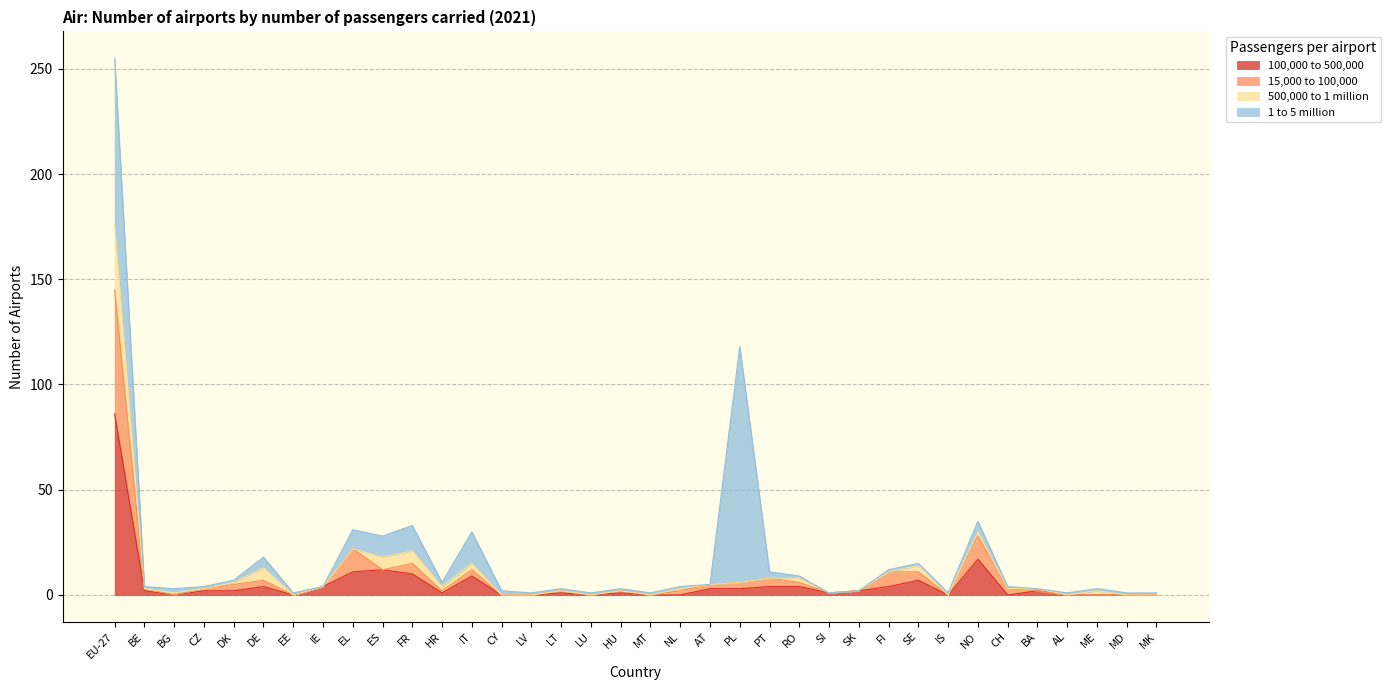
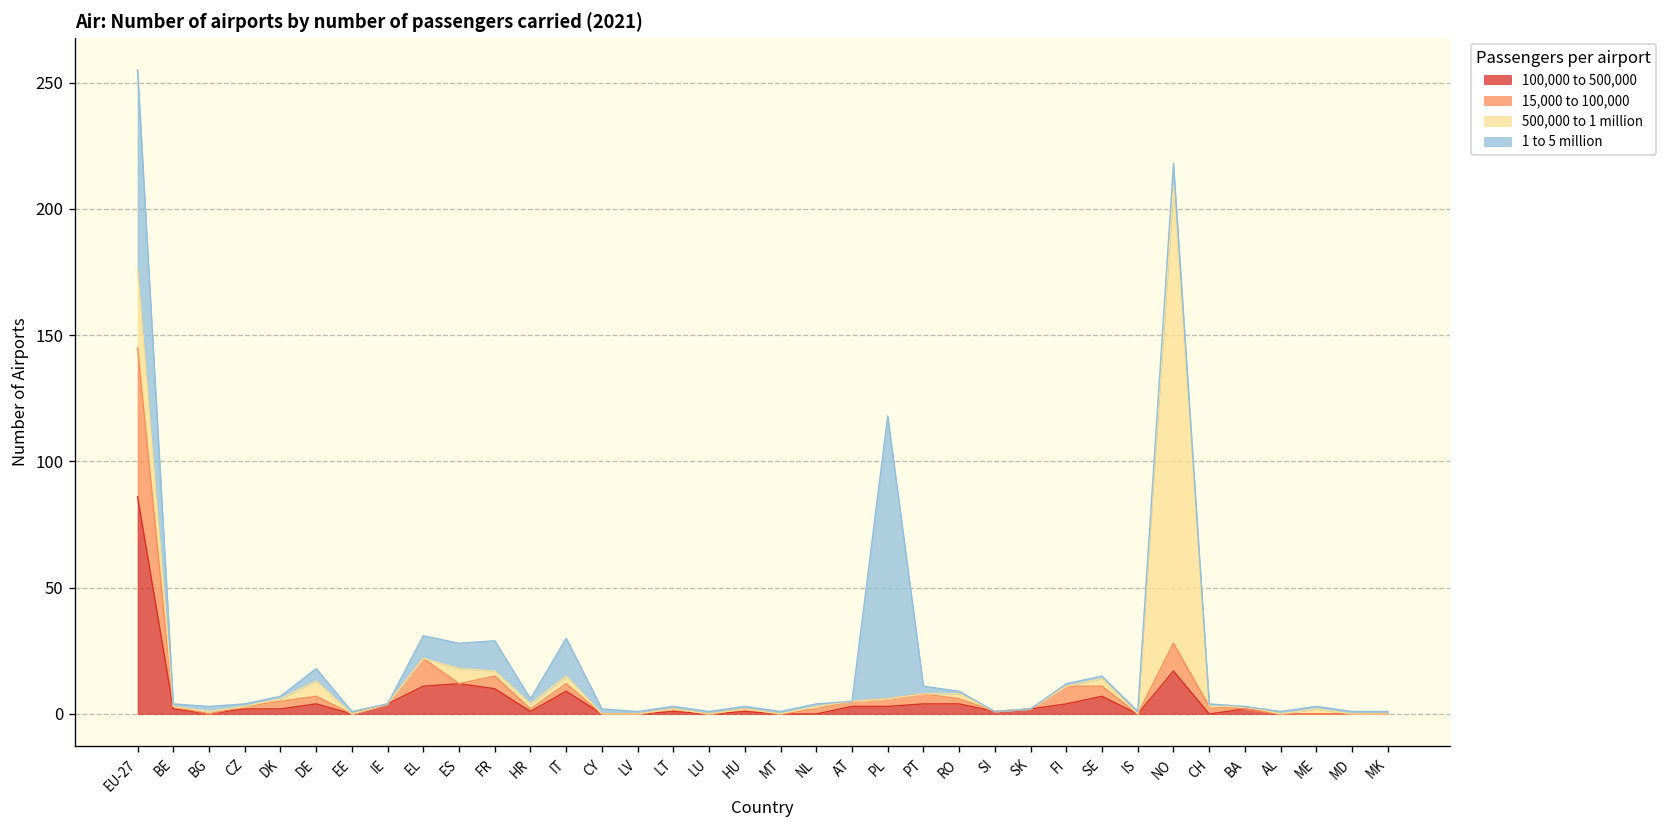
  {
    "100,000 to 500,000": {
      "EU-27": 86,
      "DK": 2,
      "DE": 4,
      "EL": 11,
      "FR": 10,
      "IT": 9,
      "NL": 0,
      "AT": 3,
      "PL": 3,
      "PT": 4,
      "RO": 4,
      "FI": 4,
      "SE": 7,
      "NO": 17,
      "CH": 0
    },
    "15,000 to 100,000": {
      "EU-27": 59,
      "DE": 3,
      "FR": 5,
      "IT": 3,
      "RO": 2,
      "SE": 4,
      "NO": 11
    },
    "500,000 to 1 million": {
      "EU-27": 31,
      "DE": 6,
      "ES": 6,
-     "FR": 6,
+     "FR": 2,
      "HR": 2,
      "IT": 3,
-     "NO": 2
+     "NO": 181
    },
    "1 to 5 million": {
      "EU-27": 79,
      "BG": 2,
      "DE": 5,
      "EL": 9,
      "ES": 10,
      "FR": 12,
      "HR": 2,
      "IT": 15,
      "CY": 2,
      "PL": 112,
      "PT": 3,
-     "NO": 5
+     "NO": 9
    }
  }
